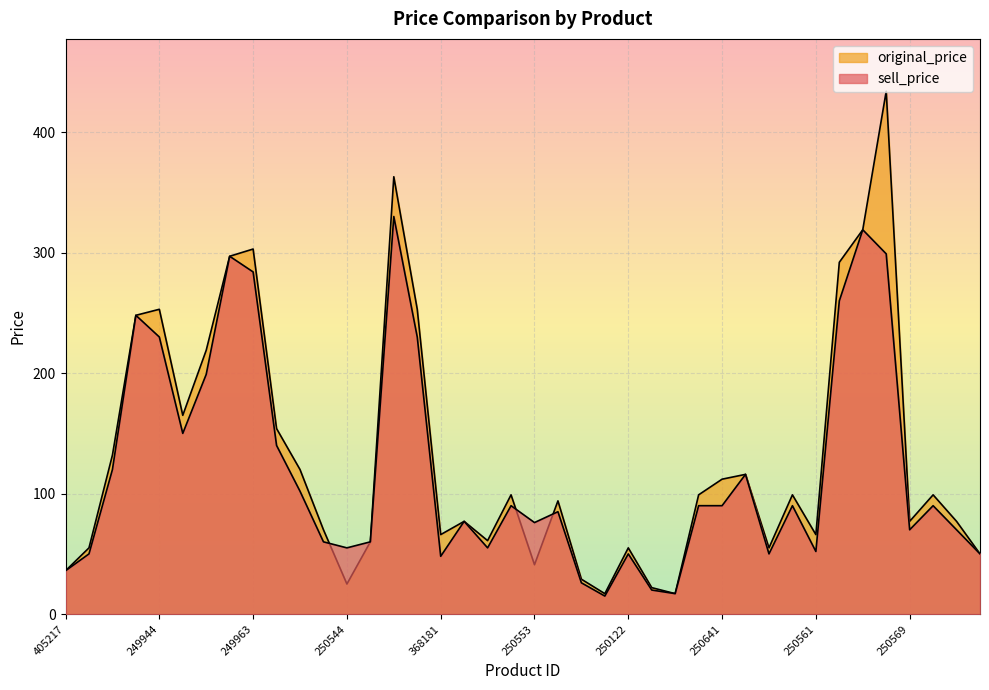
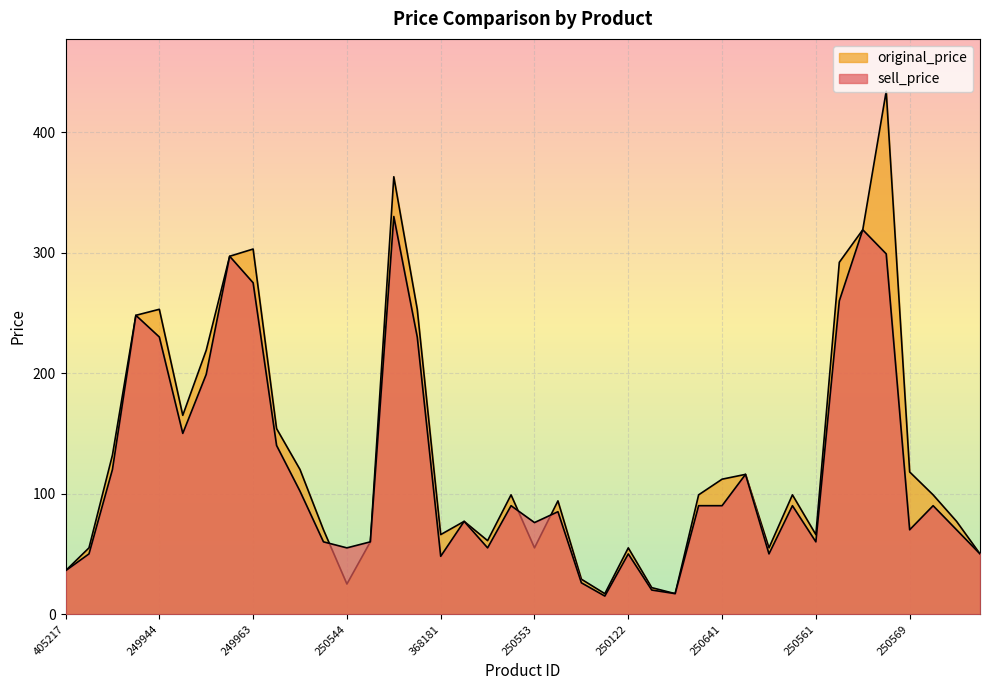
  {
    "original_price": {
      "249944": 253,
      "249963": 303,
      "250544": 25,
      "368181": 66,
-     "250553": 41,
+     "250553": 55,
      "250122": 55,
      "250641": 112,
      "250561": 66,
-     "250569": 77
+     "250569": 118
    },
    "sell_price": {
      "249944": 230,
-     "249963": 284,
+     "249963": 275,
      "250544": 55,
      "368181": 48,
      "250553": 76,
      "250122": 50,
      "250641": 90,
-     "250561": 52,
+     "250561": 60,
      "250569": 70
    }
  }
